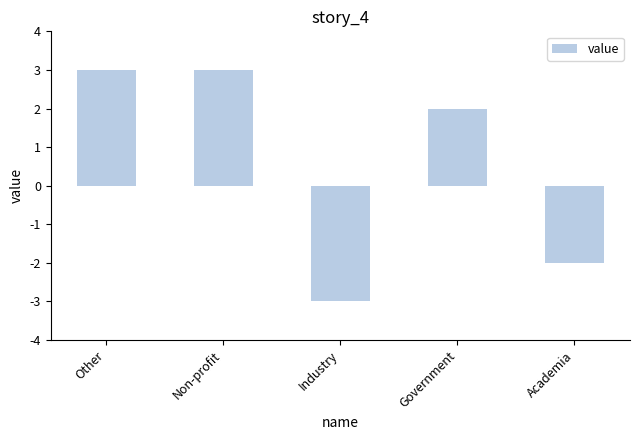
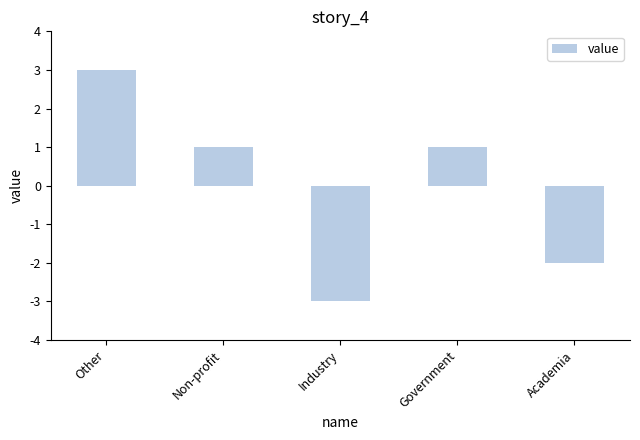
  {
    "Other": 3,
-   "Non-profit": 3,
+   "Non-profit": 1,
    "Industry": -3,
-   "Government": 2,
+   "Government": 1,
    "Academia": -2
  }
